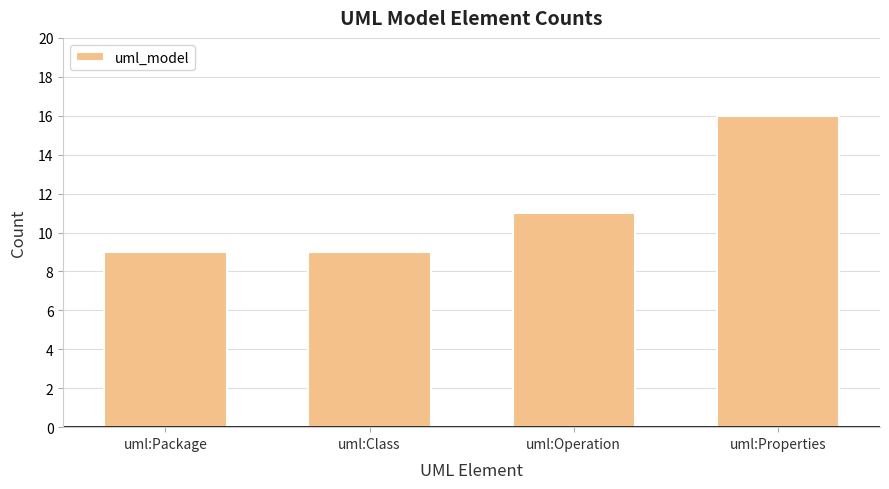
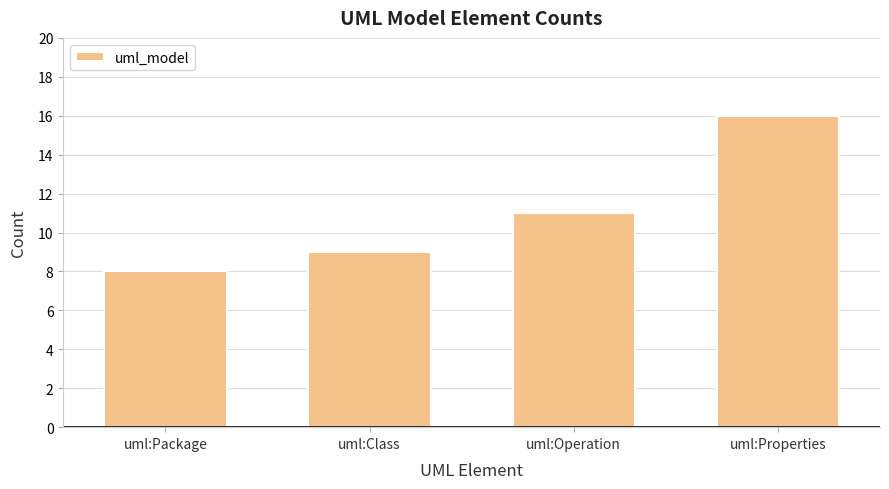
  {
-   "uml:Package": 9,
+   "uml:Package": 8,
    "uml:Class": 9,
    "uml:Operation": 11,
    "uml:Properties": 16
  }
